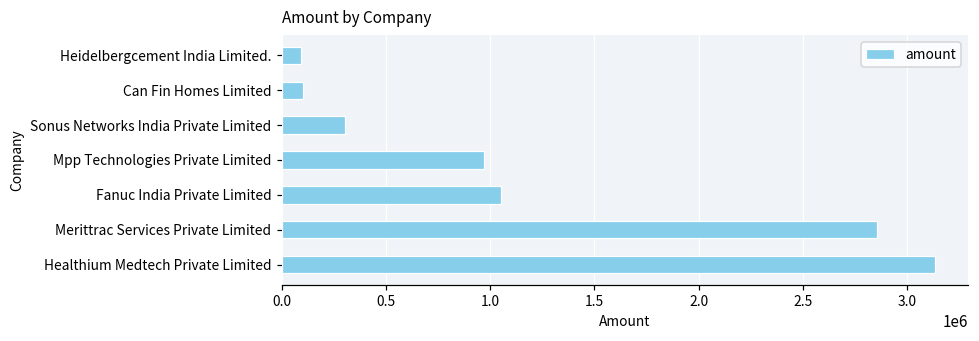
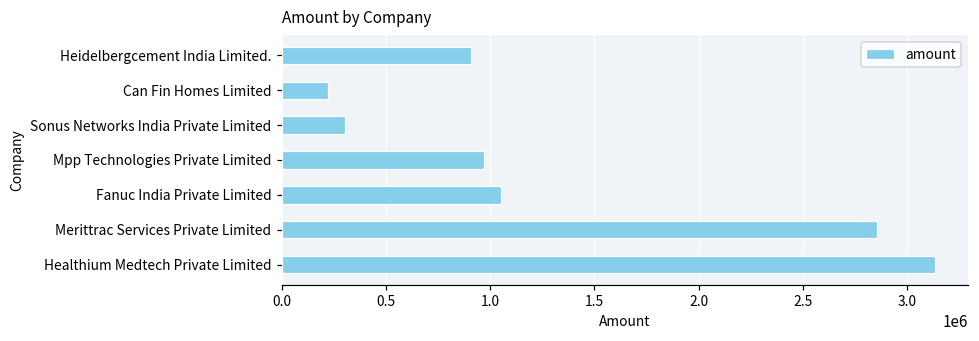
  {
-   "Heidelbergcement India Limited.": 90000,
-   "Can Fin Homes Limited": 100000,
+   "Heidelbergcement India Limited.": 910000,
+   "Can Fin Homes Limited": 220000,
    "Sonus Networks India Private Limited": 300000,
    "Mpp Technologies Private Limited": 970000,
    "Fanuc India Private Limited": 1050000,
    "Merittrac Services Private Limited": 2860000,
    "Healthium Medtech Private Limited": 3140000
  }
